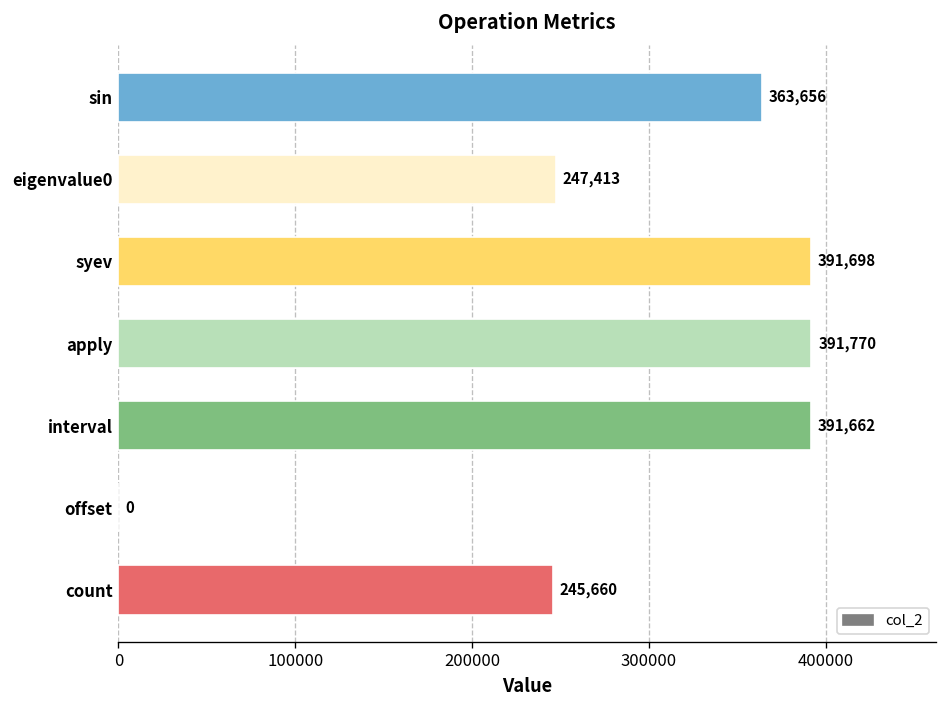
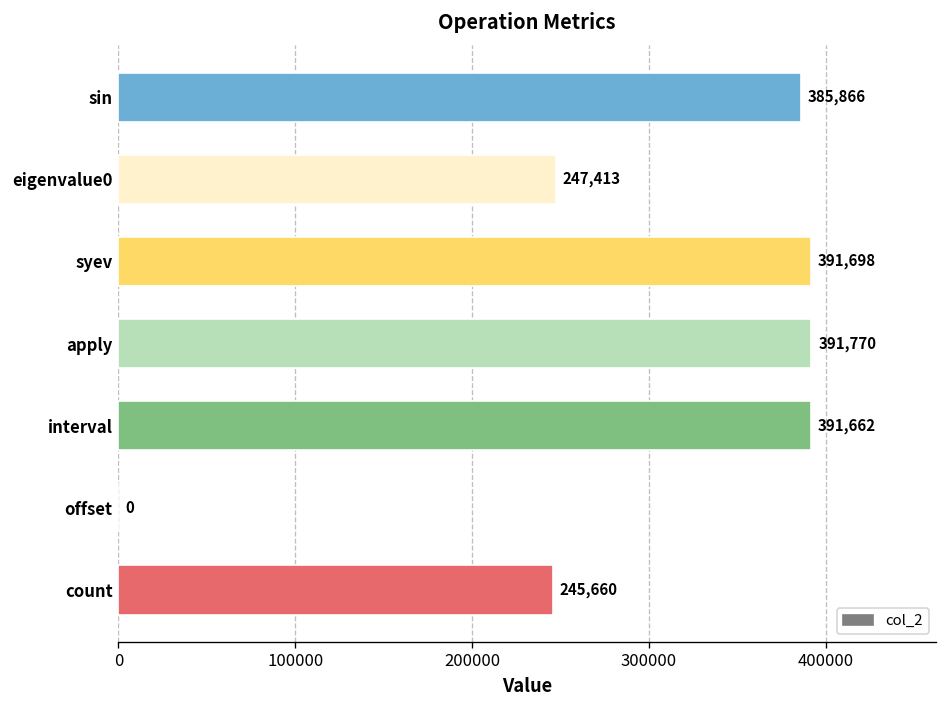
  {
-   "sin": "363,656",
+   "sin": "385,866",
    "eigenvalue0": "247,413",
    "syev": "391,698",
    "apply": "391,770",
    "interval": "391,662",
    "offset": "0",
    "count": "245,660"
  }
